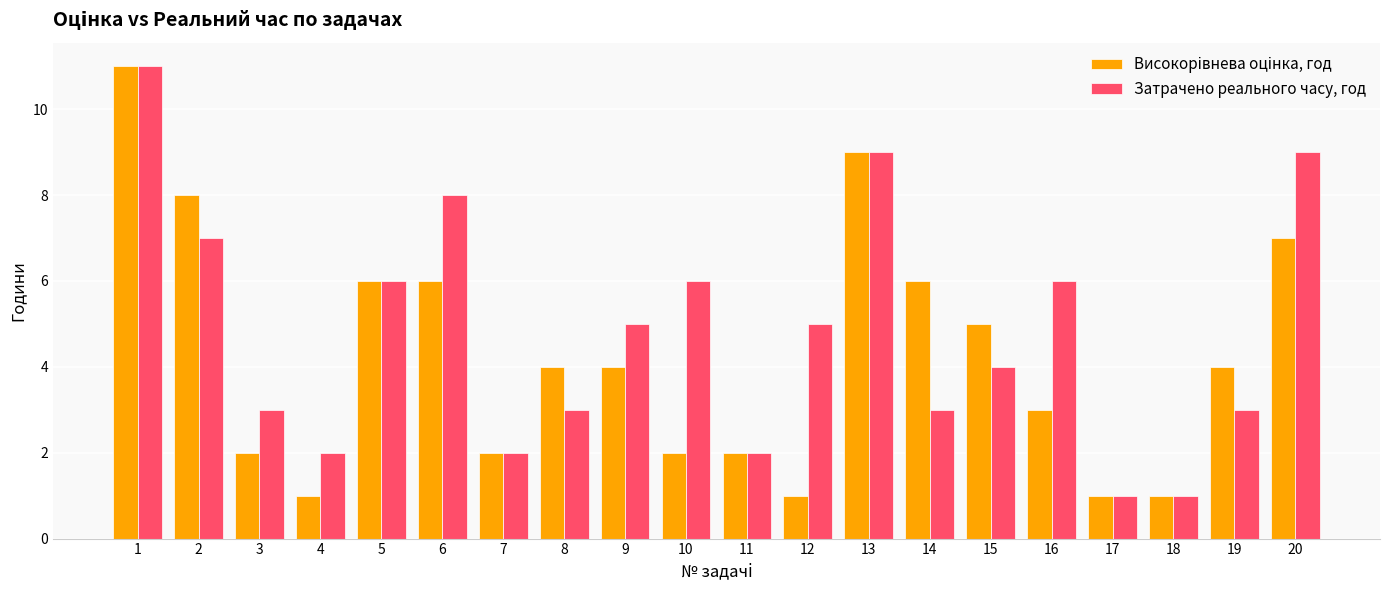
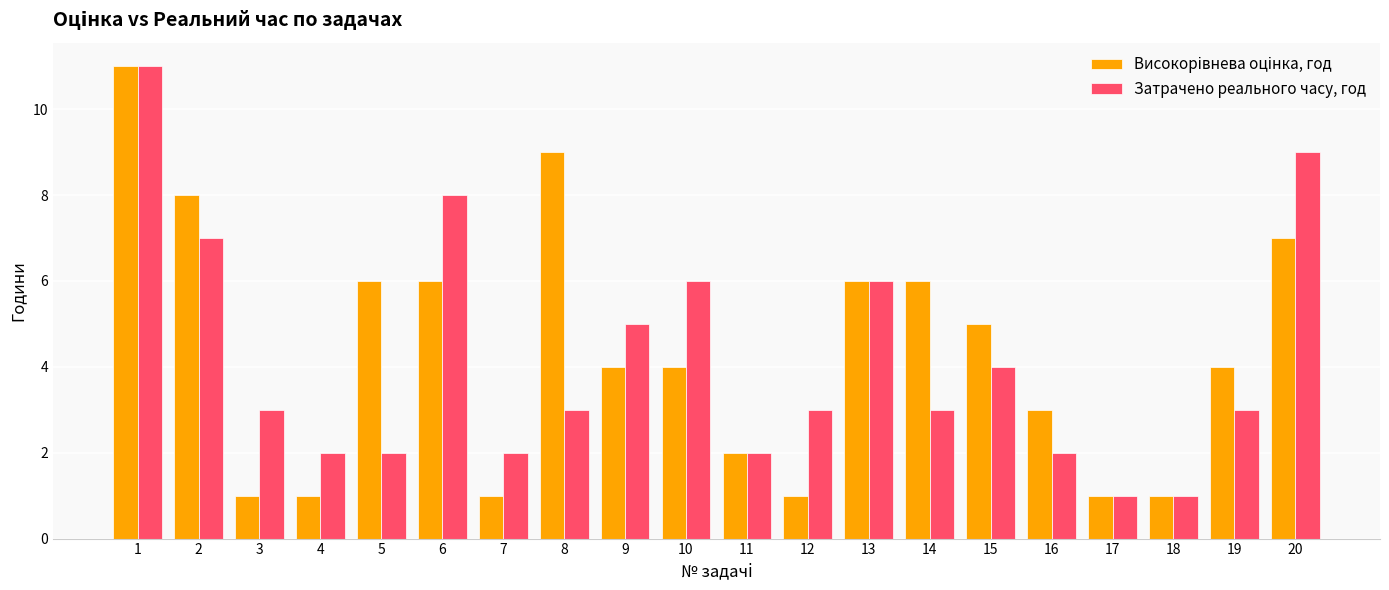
  {
    "Високорівнева оцінка, год": {
      "1": 11,
      "2": 8,
-     "3": 2,
+     "3": 1,
      "4": 1,
      "5": 6,
      "6": 6,
-     "7": 2,
-     "8": 4,
+     "7": 1,
+     "8": 9,
      "9": 4,
-     "10": 2,
+     "10": 4,
      "11": 2,
      "12": 1,
-     "13": 9,
+     "13": 6,
      "14": 6,
      "15": 5,
      "16": 3,
      "17": 1,
      "18": 1,
      "19": 4,
      "20": 7
    },
    "Затрачено реального часу, год": {
      "1": 11,
      "2": 7,
      "3": 3,
      "4": 2,
-     "5": 6,
+     "5": 2,
      "6": 8,
      "7": 2,
      "8": 3,
      "9": 5,
      "10": 6,
      "11": 2,
-     "12": 5,
-     "13": 9,
+     "12": 3,
+     "13": 6,
      "14": 3,
      "15": 4,
-     "16": 6,
+     "16": 2,
      "17": 1,
      "18": 1,
      "19": 3,
      "20": 9
    }
  }
